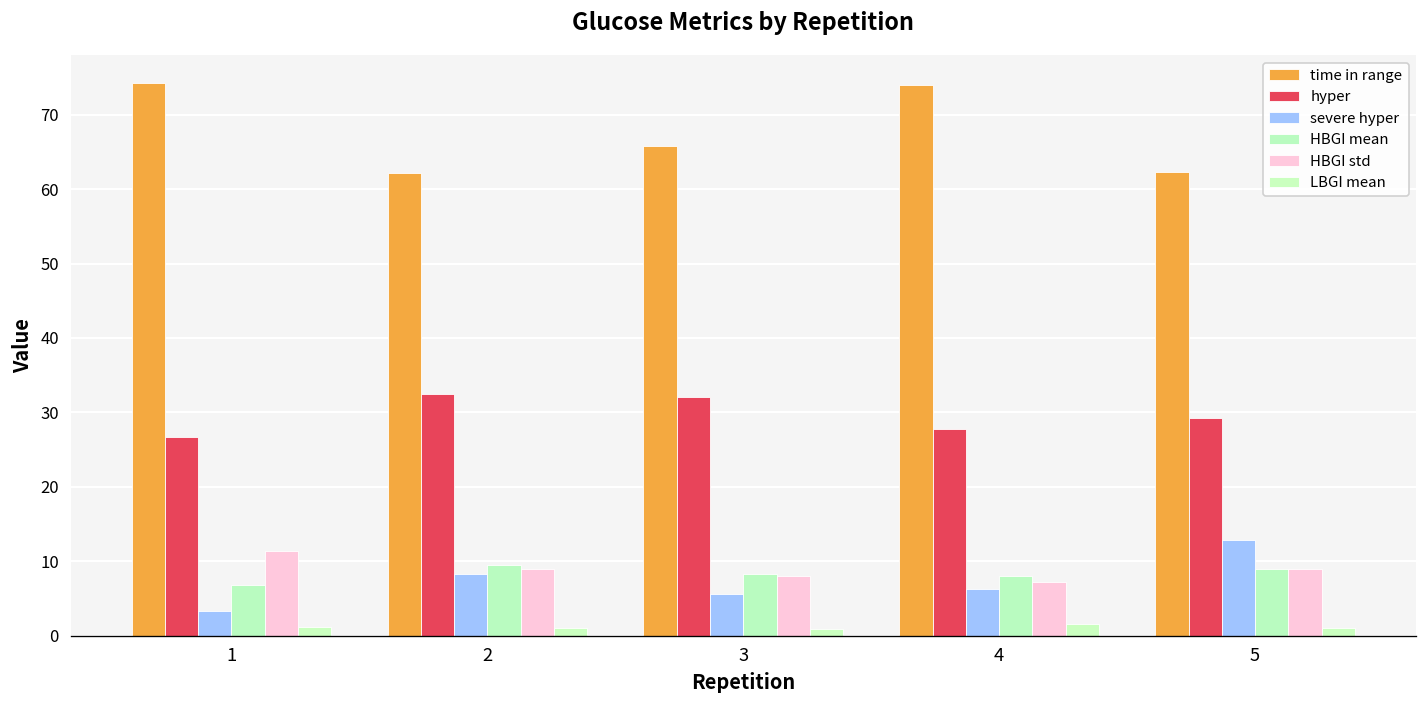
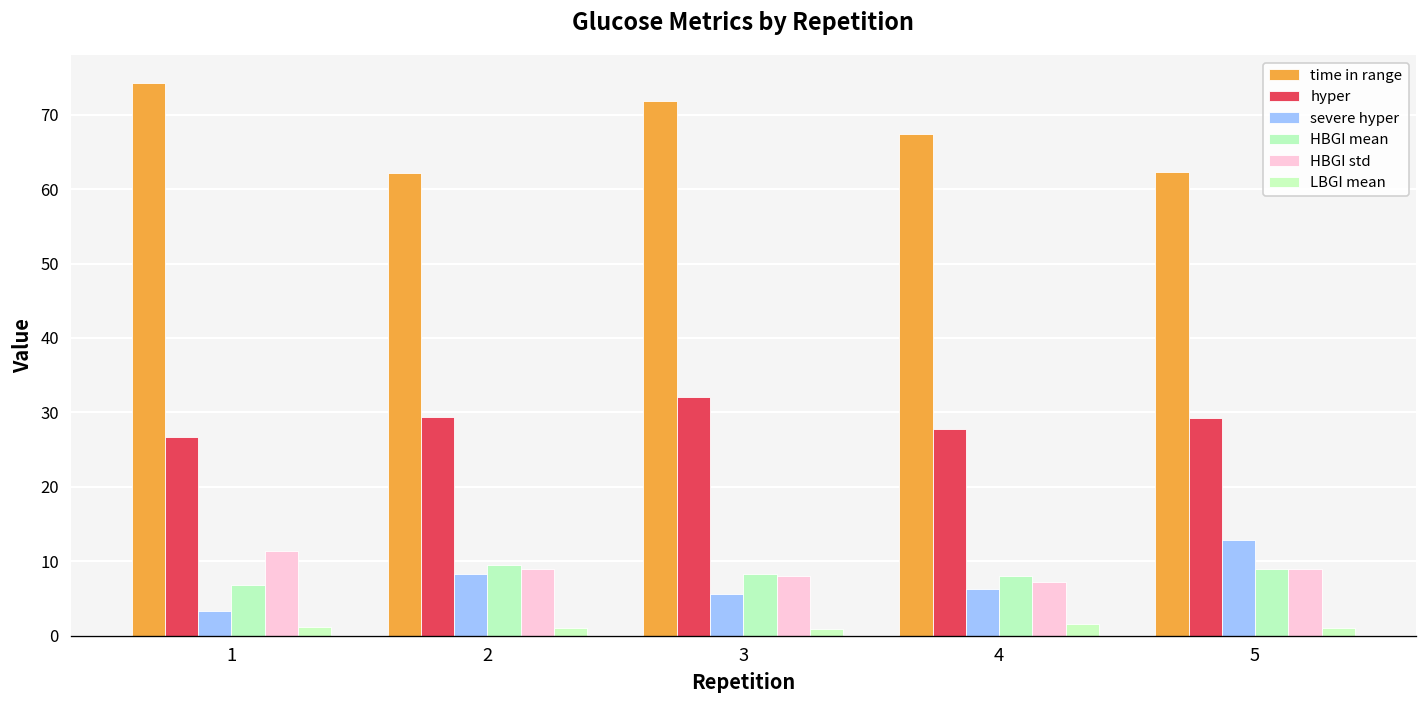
  {
    "time in range": {
      "1": 74,
      "2": 62,
-     "3": 66,
-     "4": 74,
+     "3": 72,
+     "4": 67,
      "5": 62
    },
    "hyper": {
      "1": 27,
-     "2": 32,
+     "2": 29,
      "3": 32,
      "4": 28,
      "5": 29
    },
    "severe hyper": {
      "1": 3,
      "2": 8,
      "3": 6,
      "4": 6,
      "5": 13
    },
    "HBGI std": {
      "1": 11,
      "2": 9,
      "3": 8,
      "4": 7,
      "5": 9
    }
  }
